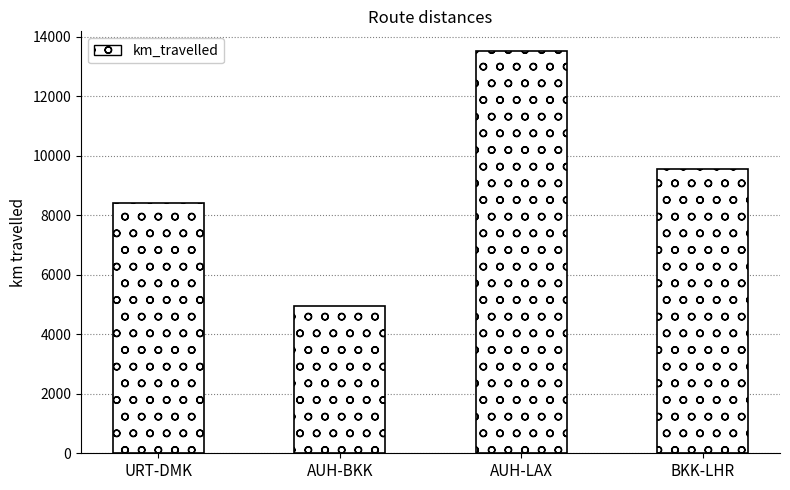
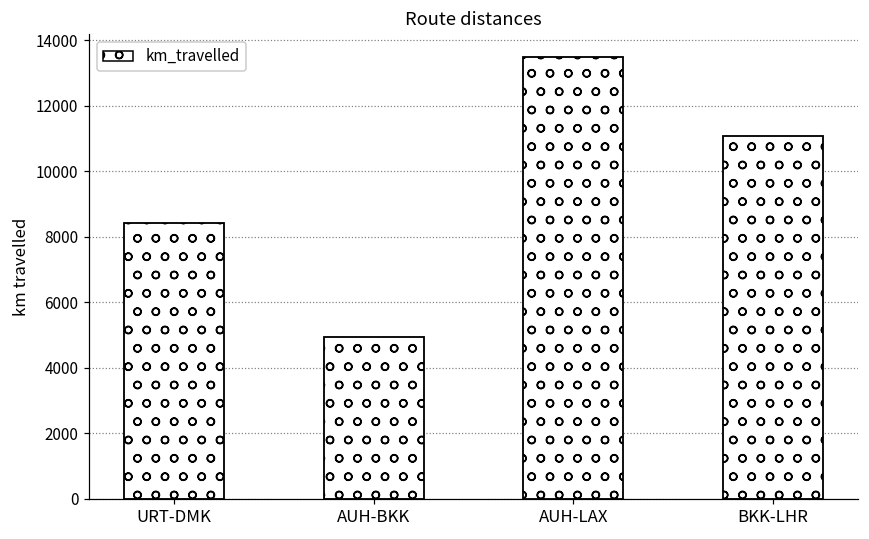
  {
    "URT-DMK": 8400,
    "AUH-BKK": 4900,
    "AUH-LAX": 13500,
-   "BKK-LHR": 9600
+   "BKK-LHR": 11100
  }
